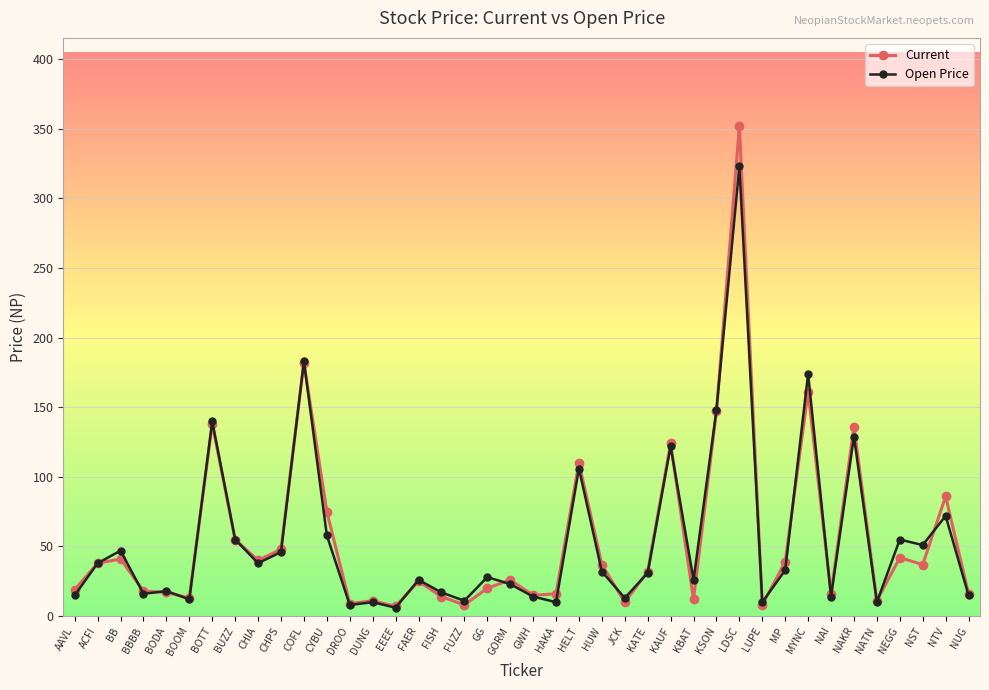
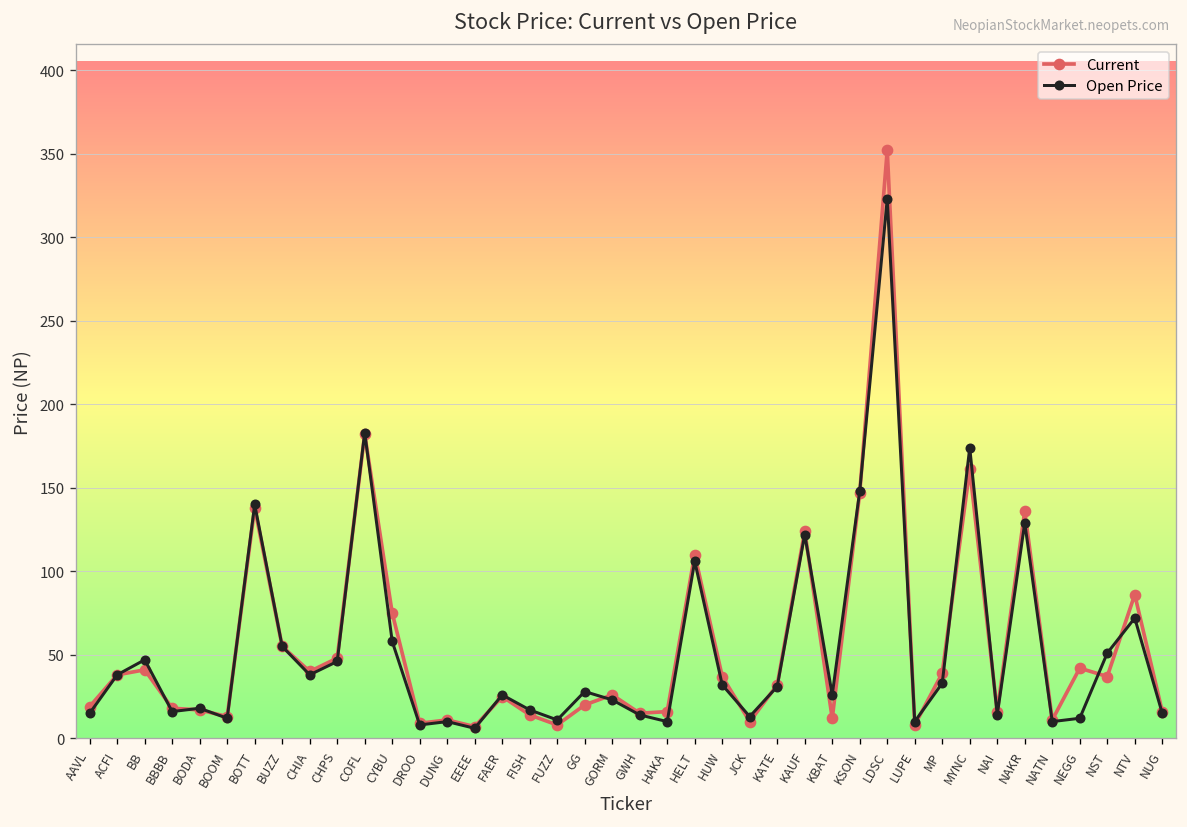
  {
    "Current": {
      "AAVL": 19,
      "BB": 41,
      "BBBB": 18,
      "BOTT": 138,
      "CHIA": 40,
      "CHPS": 48,
      "CYBU": 75,
      "FISH": 14,
      "FUZZ": 8,
      "GG": 20,
      "GORM": 26,
      "HAKA": 16,
      "HELT": 110,
      "HUW": 37,
      "JCK": 10,
      "KAUF": 124,
      "KBAT": 12,
      "LDSC": 352,
      "LUPE": 8,
      "MP": 39,
      "MYNC": 161,
      "NAI": 16,
      "NAKR": 136,
      "NEGG": 42,
      "NST": 37,
      "NTV": 86
    },
    "Open Price": {
      "AAVL": 15,
      "BB": 47,
      "BBBB": 16,
      "BOTT": 140,
      "CHIA": 38,
      "CHPS": 46,
      "CYBU": 58,
      "FISH": 17,
      "FUZZ": 11,
      "GG": 28,
      "GORM": 23,
      "HAKA": 10,
      "HELT": 106,
      "HUW": 32,
      "JCK": 13,
      "KAUF": 122,
      "KBAT": 26,
      "LDSC": 323,
      "LUPE": 10,
      "MP": 33,
      "MYNC": 174,
      "NAI": 14,
      "NAKR": 129,
-     "NEGG": 55,
+     "NEGG": 12,
      "NST": 51,
      "NTV": 72
    }
  }
